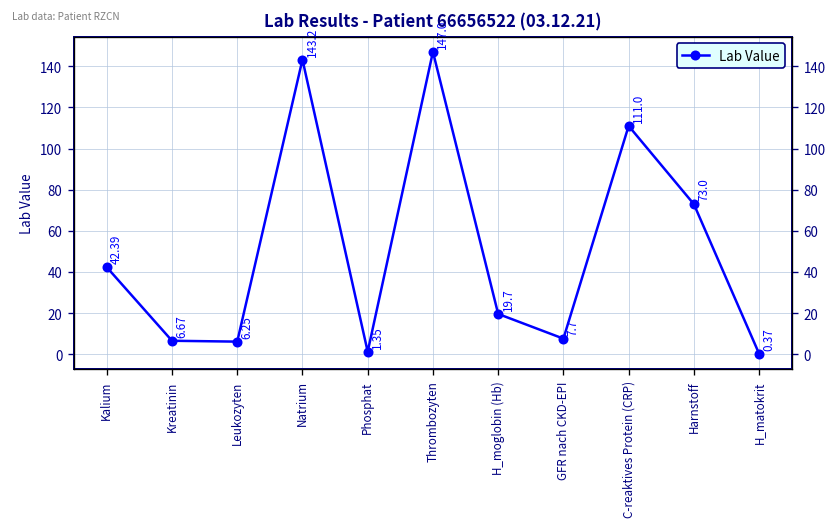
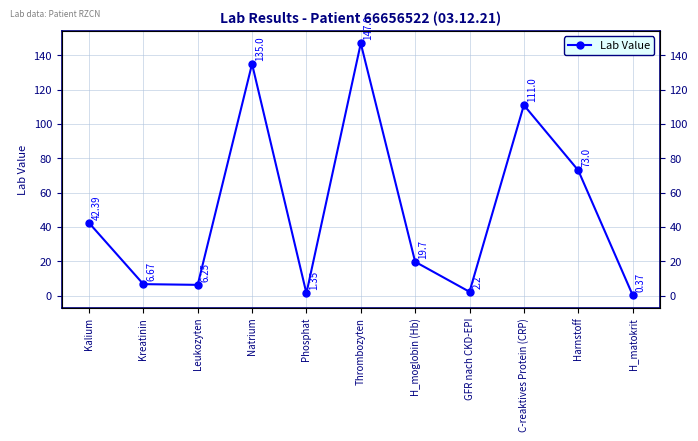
  {
    "Kalium": 42.39,
    "Kreatinin": 6.67,
    "Leukozyten": 6.25,
-   "Natrium": 143.2,
+   "Natrium": 135.0,
    "Phosphat": 1.35,
    "Thrombozyten": 147.0,
    "H_moglobin (Hb)": 19.7,
-   "GFR nach CKD-EPI": 7.7,
+   "GFR nach CKD-EPI": 2.2,
    "C-reaktives Protein (CRP)": 111.0,
    "Harnstoff": 73.0,
    "H_matokrit": 0.37
  }
